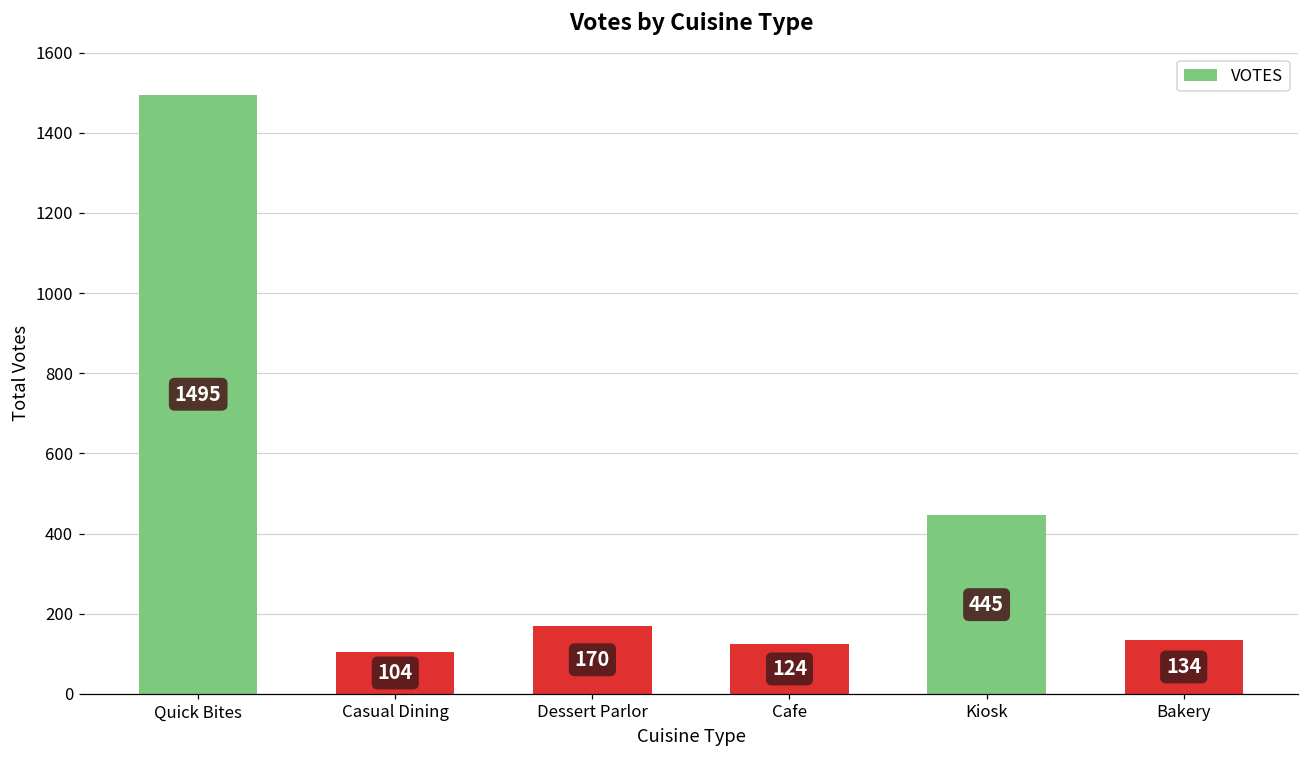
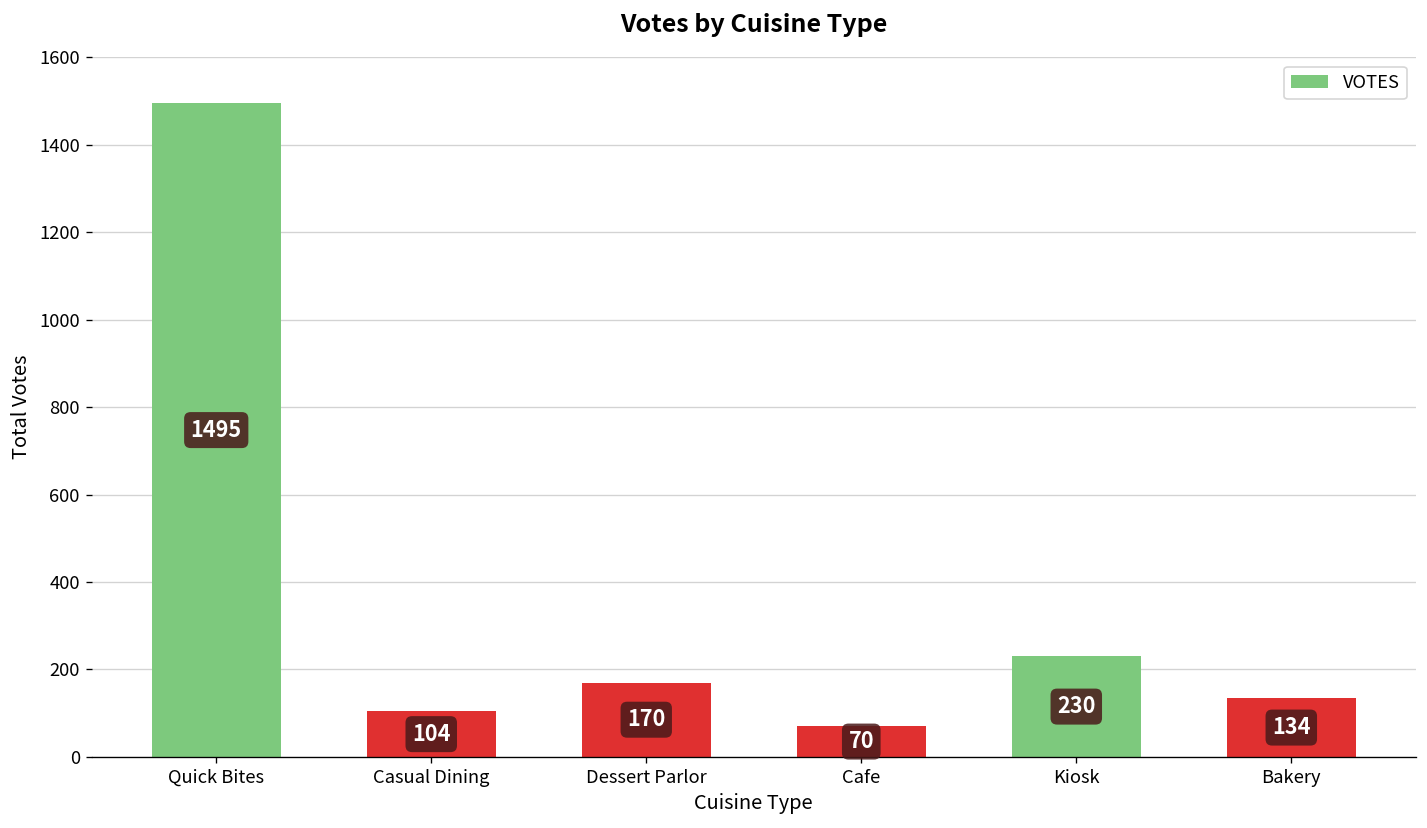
  {
-   "Cafe": 124,
-   "Kiosk": 445
+   "Cafe": 70,
+   "Kiosk": 230
  }
